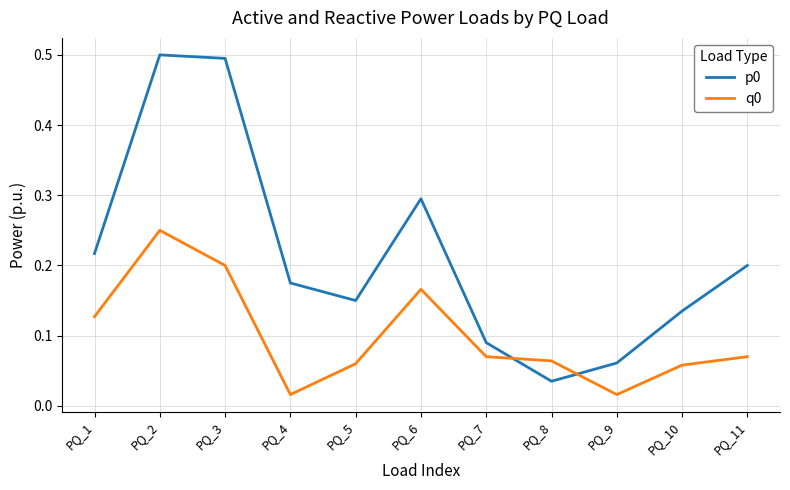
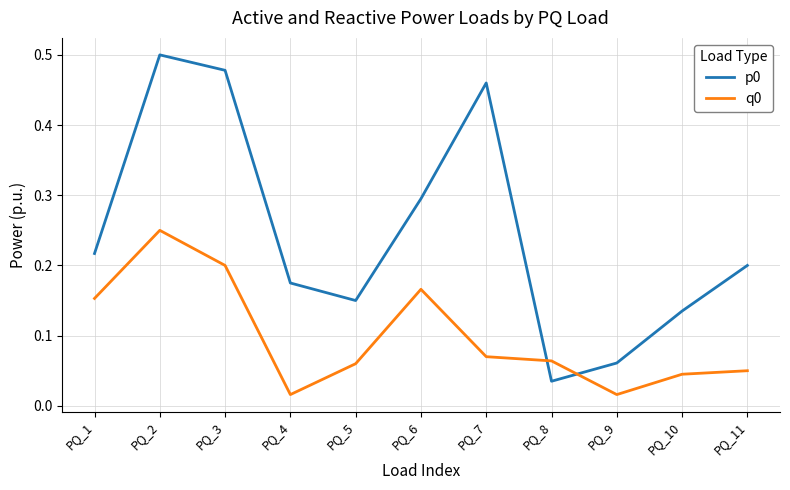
  {
    "p0": {
      "PQ_1": 0.22,
      "PQ_2": 0.50,
-     "PQ_3": 0.50,
+     "PQ_3": 0.48,
      "PQ_4": 0.18,
      "PQ_5": 0.15,
      "PQ_6": 0.30,
-     "PQ_7": 0.09,
+     "PQ_7": 0.46,
      "PQ_8": 0.04,
      "PQ_9": 0.06,
      "PQ_10": 0.14,
      "PQ_11": 0.20
    },
    "q0": {
-     "PQ_1": 0.13,
+     "PQ_1": 0.15,
      "PQ_2": 0.25,
      "PQ_3": 0.20,
      "PQ_4": 0.02,
      "PQ_5": 0.06,
      "PQ_6": 0.17,
      "PQ_7": 0.07,
      "PQ_8": 0.06,
      "PQ_9": 0.02,
-     "PQ_10": 0.06,
-     "PQ_11": 0.07
+     "PQ_10": 0.05,
+     "PQ_11": 0.05
    }
  }
